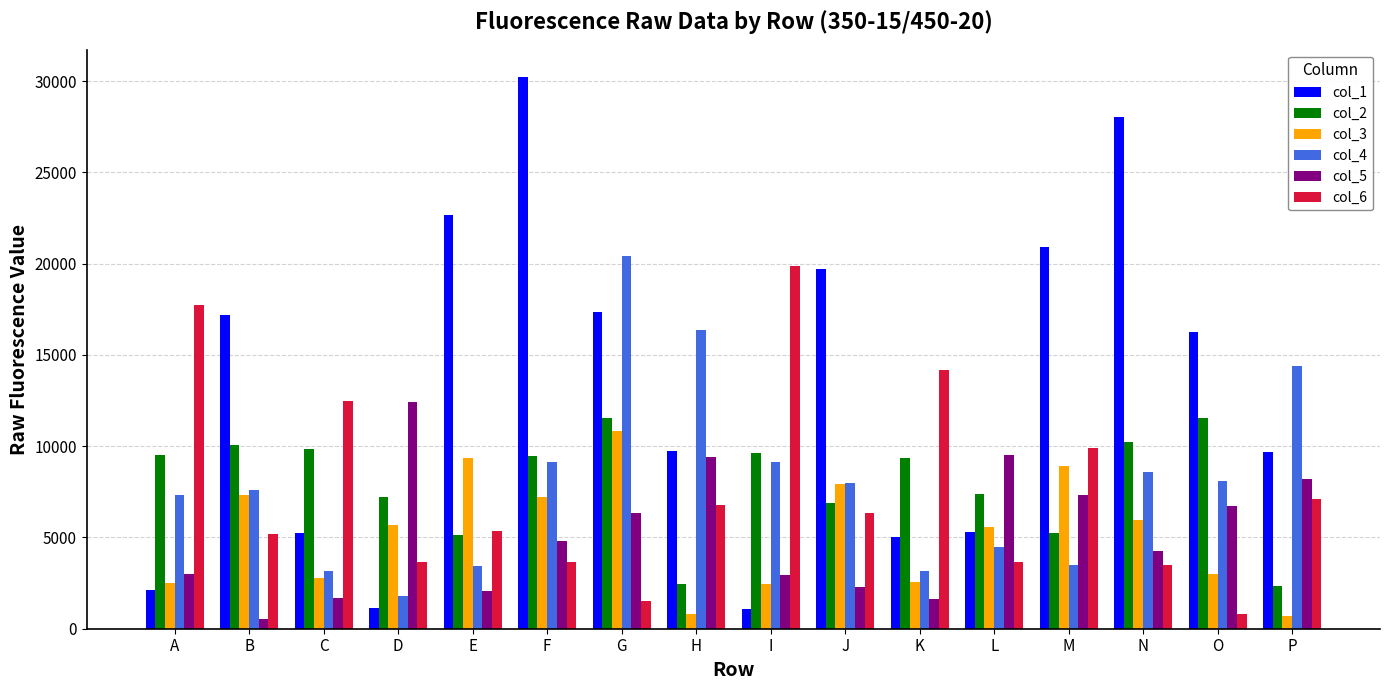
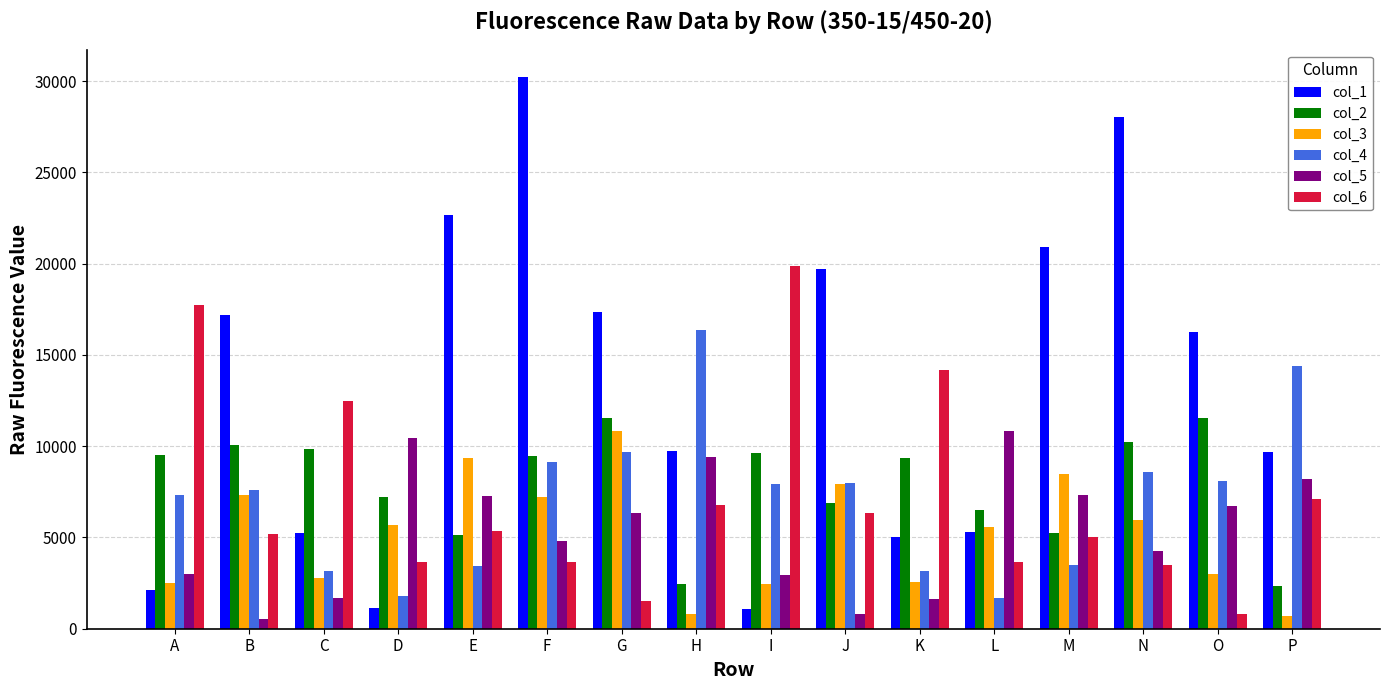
  {
    "col_1": {
      "A": 2100,
      "B": 17200,
      "C": 5200,
      "D": 1200,
      "E": 22700,
      "F": 30200,
      "G": 17300,
      "H": 9700,
      "I": 1100,
      "J": 19700,
      "K": 5000,
      "L": 5300,
      "M": 20900,
      "N": 28100,
      "O": 16200,
      "P": 9700
    },
    "col_2": {
      "A": 9500,
      "B": 10100,
      "C": 9900,
      "D": 7200,
      "E": 5100,
      "F": 9500,
      "G": 11500,
      "H": 2400,
      "I": 9600,
      "J": 6900,
      "K": 9400,
-     "L": 7400,
+     "L": 6500,
      "M": 5300,
      "N": 10300,
      "O": 11600,
      "P": 2400
    },
    "col_3": {
      "A": 2500,
      "B": 7400,
      "C": 2800,
      "D": 5700,
      "E": 9300,
      "F": 7200,
      "G": 10800,
      "H": 800,
      "I": 2400,
      "J": 7900,
      "K": 2600,
      "L": 5500,
-     "M": 8900,
+     "M": 8500,
      "N": 6000,
      "O": 3000,
      "P": 700
    },
    "col_4": {
      "A": 7300,
      "B": 7600,
      "C": 3200,
      "D": 1800,
      "E": 3500,
      "F": 9100,
-     "G": 20400,
+     "G": 9700,
      "H": 16400,
-     "I": 9200,
+     "I": 7900,
      "J": 8000,
      "K": 3200,
-     "L": 4500,
+     "L": 1700,
      "M": 3500,
      "N": 8600,
      "O": 8100,
      "P": 14400
    },
    "col_5": {
      "A": 3000,
      "B": 500,
      "C": 1700,
-     "D": 12400,
-     "E": 2100,
+     "D": 10400,
+     "E": 7300,
      "F": 4800,
      "G": 6400,
      "H": 9400,
      "I": 2900,
-     "J": 2300,
+     "J": 800,
      "K": 1600,
-     "L": 9500,
+     "L": 10800,
      "M": 7300,
      "N": 4200,
      "O": 6700,
      "P": 8200
    },
    "col_6": {
      "A": 17700,
      "B": 5200,
      "C": 12500,
      "D": 3700,
      "E": 5300,
      "F": 3700,
      "G": 1500,
      "H": 6800,
      "I": 19900,
      "J": 6300,
      "K": 14200,
      "L": 3700,
-     "M": 9900,
+     "M": 5000,
      "N": 3500,
      "O": 800,
      "P": 7100
    }
  }
